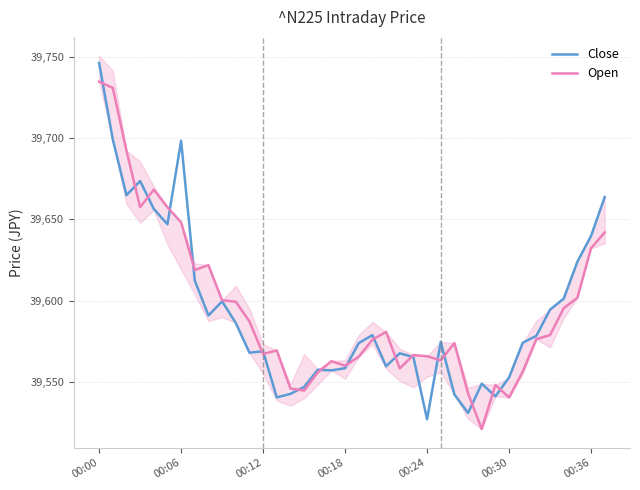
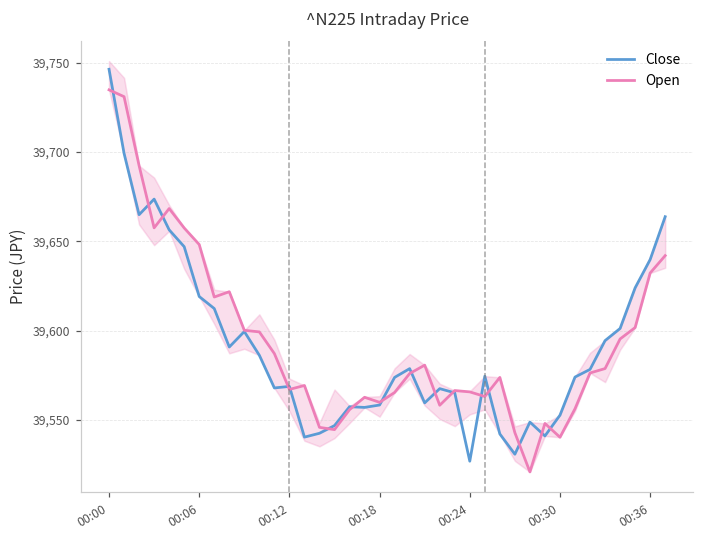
  {
    "Close": {
      "00:00": "39,746",
-     "00:06": "39,698",
+     "00:06": "39,619",
      "00:12": "39,569",
      "00:24": "39,527",
      "00:36": "39,640"
    }
  }
